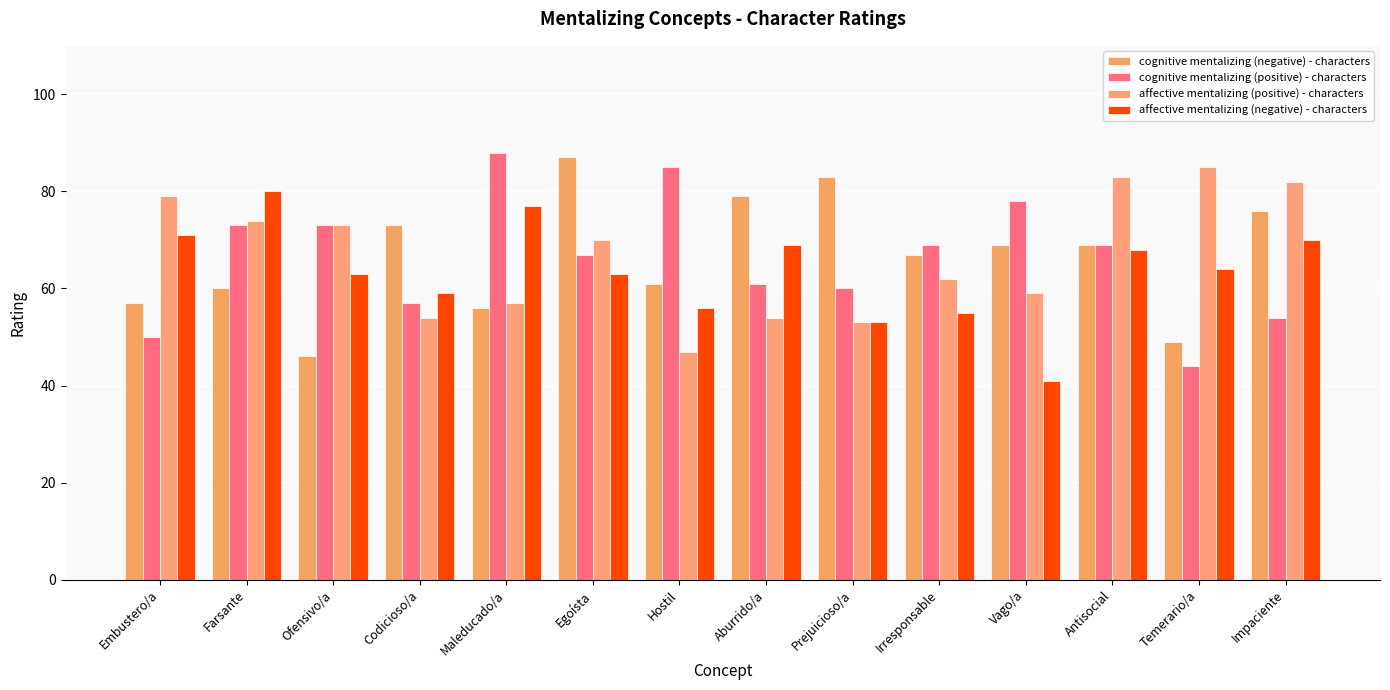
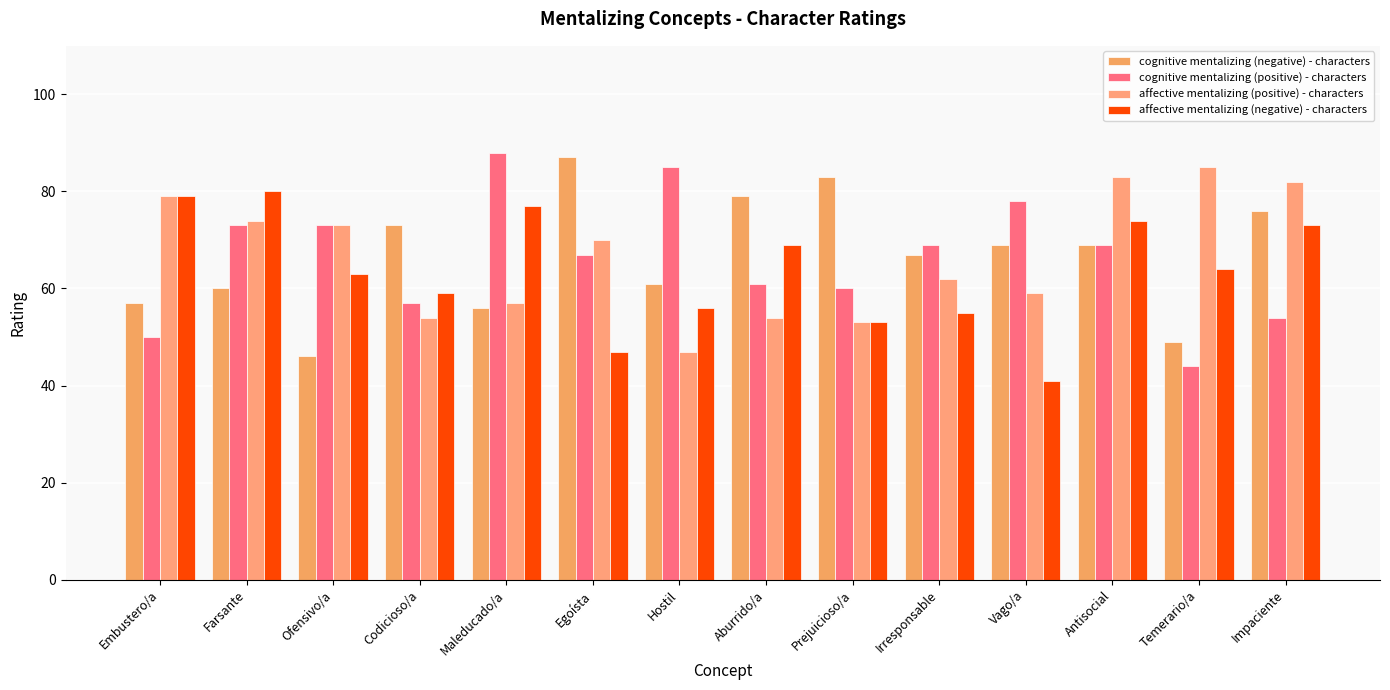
  {
    "affective mentalizing (negative) - characters": {
-     "Embustero/a": 71,
+     "Embustero/a": 79,
      "Farsante": 80,
      "Ofensivo/a": 63,
      "Codicioso/a": 59,
      "Maleducado/a": 77,
-     "Egoísta": 63,
+     "Egoísta": 47,
      "Hostil": 56,
      "Aburrido/a": 69,
      "Prejuicioso/a": 53,
      "Irresponsable": 55,
      "Vago/a": 41,
-     "Antisocial": 68,
+     "Antisocial": 74,
      "Temerario/a": 64,
-     "Impaciente": 70
+     "Impaciente": 73
    }
  }
